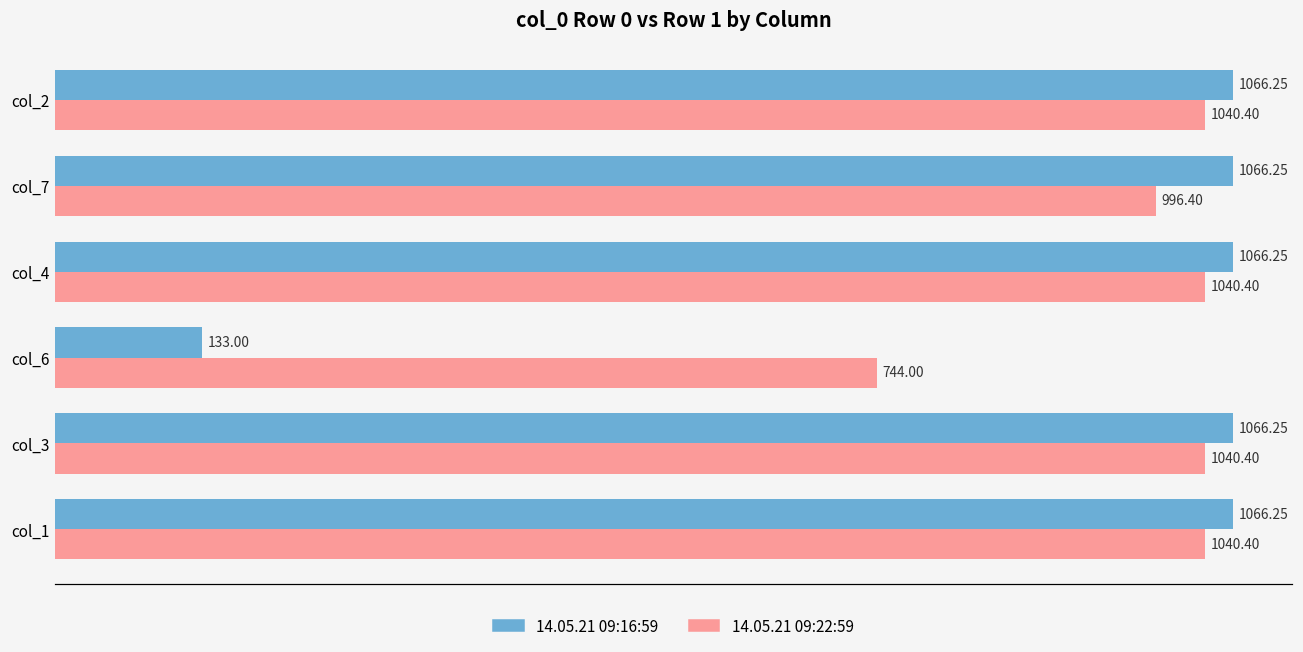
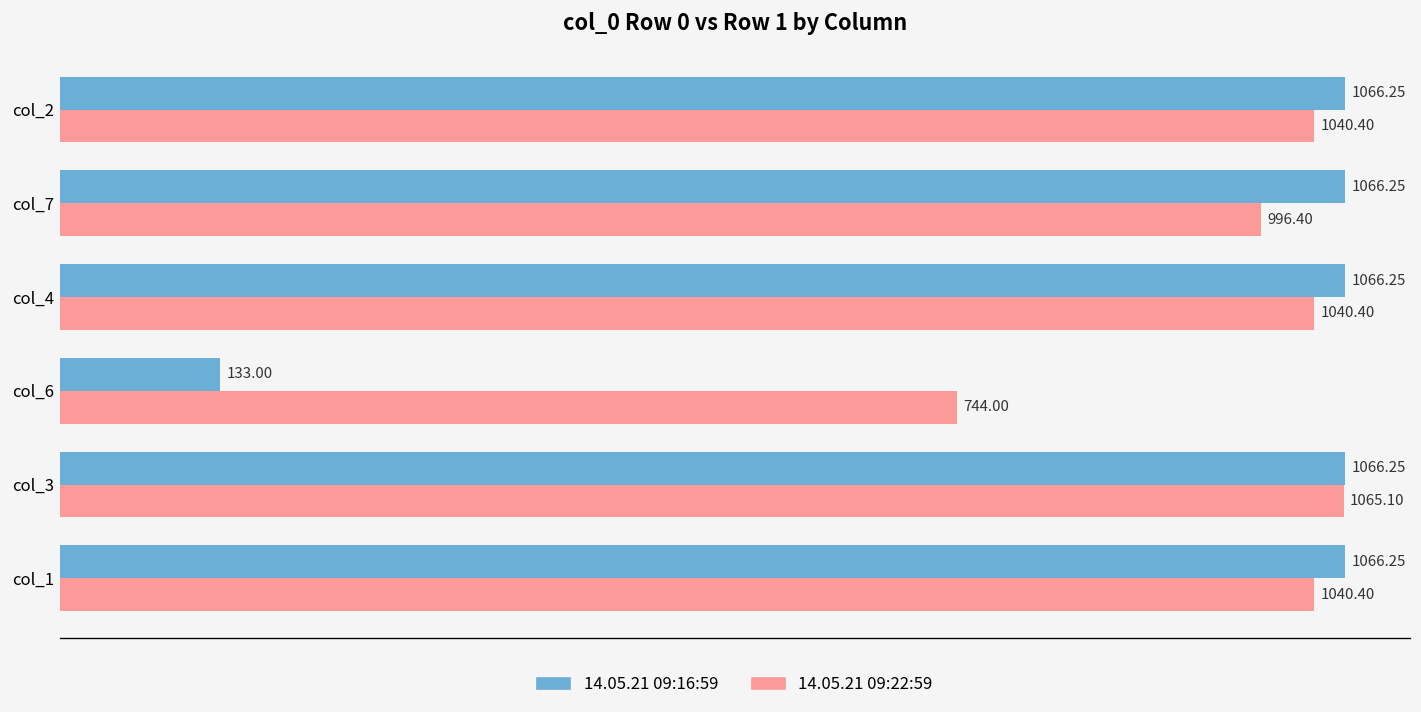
  {
    "14.05.21 09:16:59": {
      "col_2": 1066.25,
      "col_7": 1066.25,
      "col_4": 1066.25,
      "col_6": 133.00,
      "col_3": 1066.25,
      "col_1": 1066.25
    },
    "14.05.21 09:22:59": {
      "col_2": 1040.40,
      "col_7": 996.40,
      "col_4": 1040.40,
      "col_6": 744.00,
-     "col_3": 1040.40,
+     "col_3": 1065.10,
      "col_1": 1040.40
    }
  }
